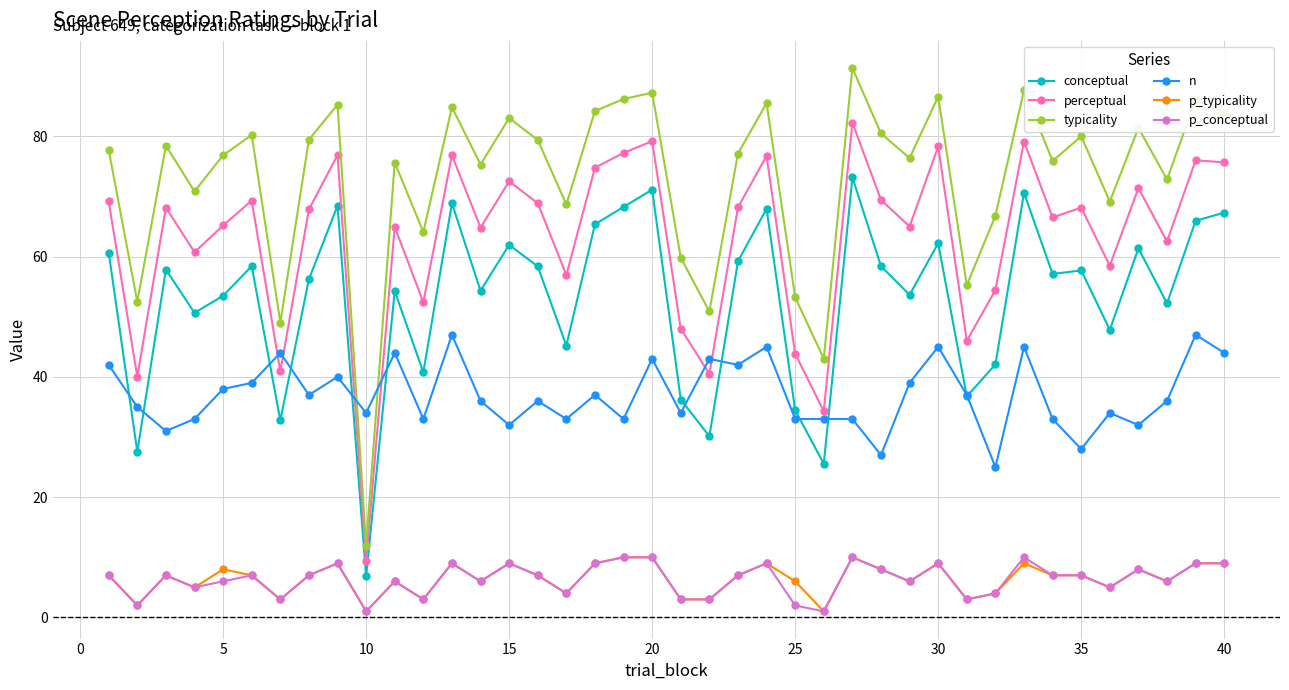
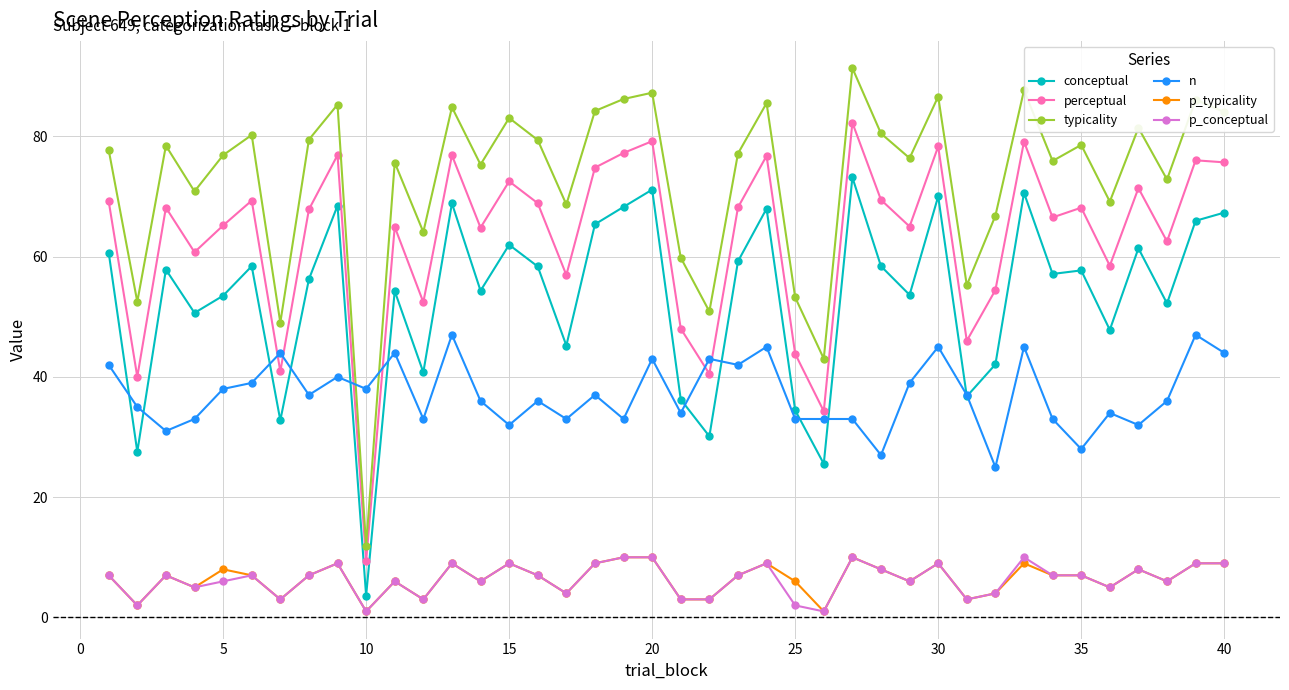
  {
    "conceptual": {
      "5": 54,
-     "10": 7,
+     "10": 4,
      "15": 62,
      "20": 71,
      "25": 34,
-     "30": 62,
+     "30": 70,
      "35": 58,
      "40": 67
    },
    "typicality": {
      "5": 77,
      "10": 12,
      "15": 83,
      "20": 87,
      "25": 53,
      "30": 87,
-     "35": 80
+     "35": 79
    },
    "n": {
      "5": 38,
-     "10": 34,
+     "10": 38,
      "15": 32,
      "20": 43,
      "25": 33,
      "30": 45,
      "35": 28,
      "40": 44
    },
    "p_typicality": {
      "5": 8,
      "25": 6
    }
  }
